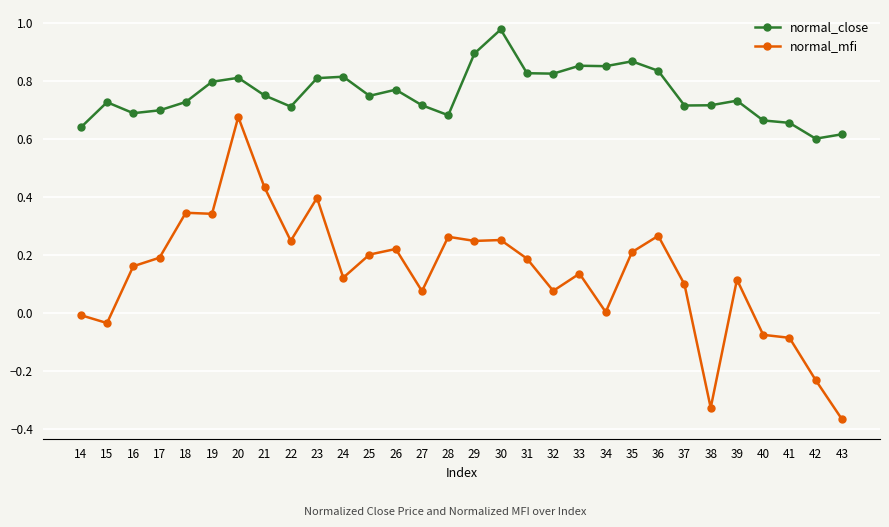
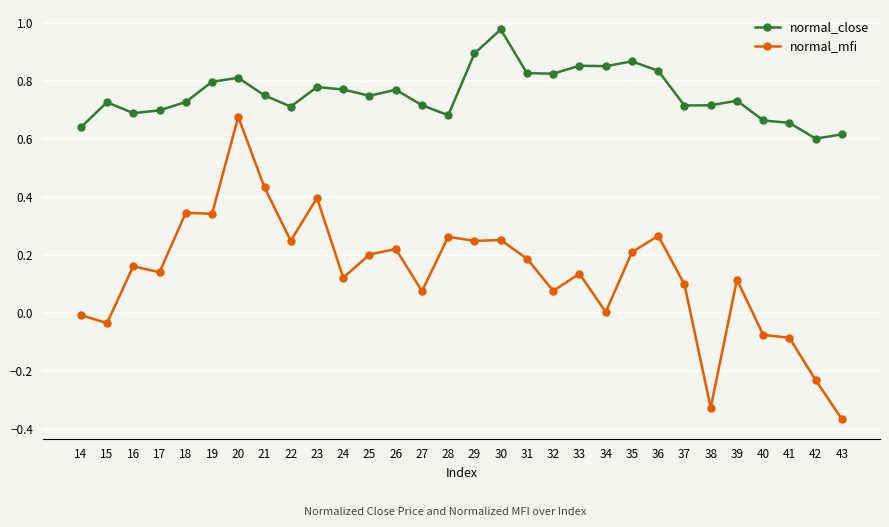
  {
    "normal_close": {
      "14": 0.64,
      "15": 0.73,
      "16": 0.69,
      "17": 0.70,
      "18": 0.73,
      "19": 0.80,
      "20": 0.81,
      "21": 0.75,
      "22": 0.71,
-     "23": 0.81,
-     "24": 0.82,
+     "23": 0.78,
+     "24": 0.77,
      "25": 0.75,
      "26": 0.77,
      "27": 0.72,
      "28": 0.68,
      "29": 0.90,
      "30": 0.98,
      "31": 0.83,
      "32": 0.83,
      "33": 0.85,
      "34": 0.85,
      "35": 0.87,
      "36": 0.84,
      "37": 0.72,
      "38": 0.72,
      "39": 0.73,
      "40": 0.67,
      "41": 0.66,
      "42": 0.60,
      "43": 0.62
    },
    "normal_mfi": {
      "14": -0.01,
      "15": -0.03,
      "16": 0.16,
-     "17": 0.19,
+     "17": 0.14,
      "18": 0.35,
      "19": 0.34,
      "20": 0.68,
      "21": 0.43,
      "22": 0.25,
      "23": 0.40,
      "24": 0.12,
      "25": 0.20,
      "26": 0.22,
      "27": 0.08,
      "28": 0.26,
      "29": 0.25,
      "30": 0.25,
      "31": 0.19,
      "32": 0.08,
      "33": 0.14,
      "34": 0.00,
      "35": 0.21,
      "36": 0.27,
      "37": 0.10,
      "38": -0.33,
      "39": 0.12,
      "40": -0.07,
      "41": -0.08,
      "42": -0.23,
      "43": -0.37
    }
  }
